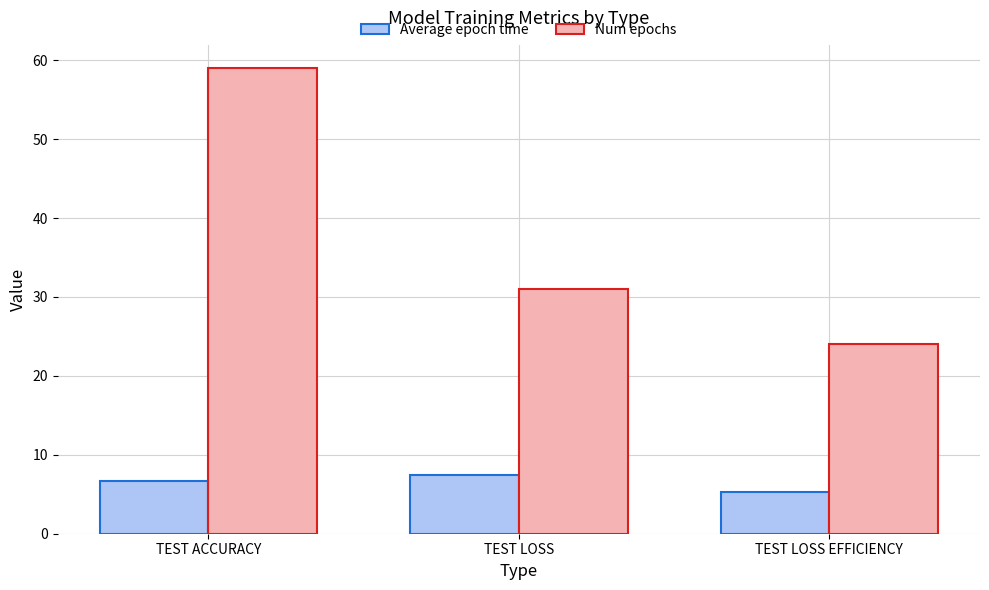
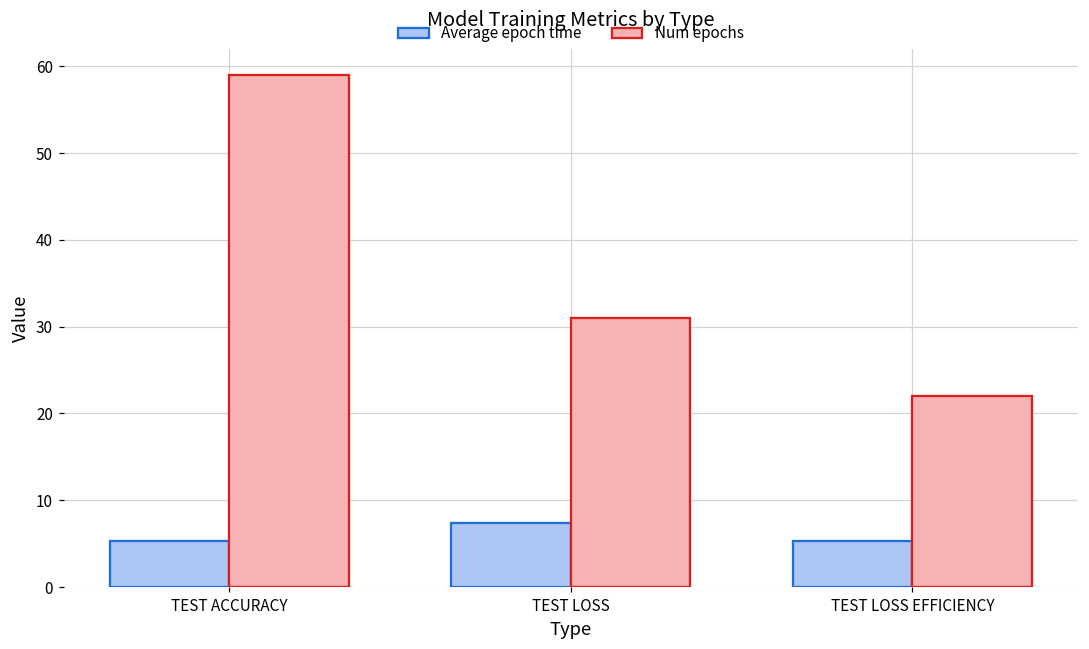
  {
    "Average epoch time": {
-     "TEST ACCURACY": 7,
+     "TEST ACCURACY": 5,
      "TEST LOSS": 7,
      "TEST LOSS EFFICIENCY": 5
    },
    "Num epochs": {
      "TEST ACCURACY": 59,
      "TEST LOSS": 31,
-     "TEST LOSS EFFICIENCY": 24
+     "TEST LOSS EFFICIENCY": 22
    }
  }
